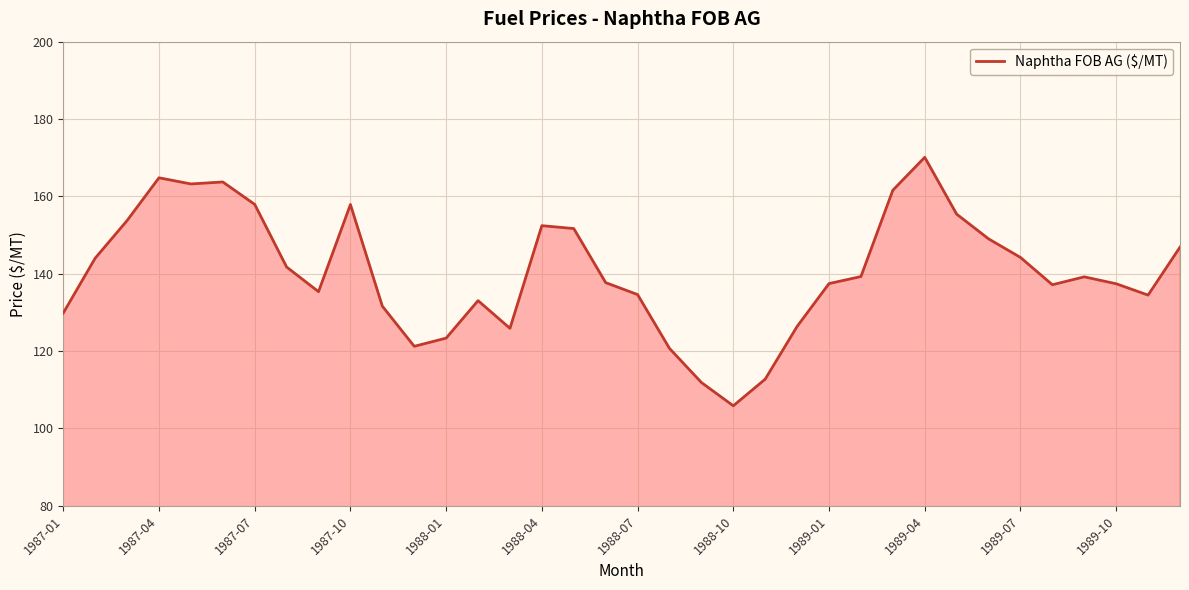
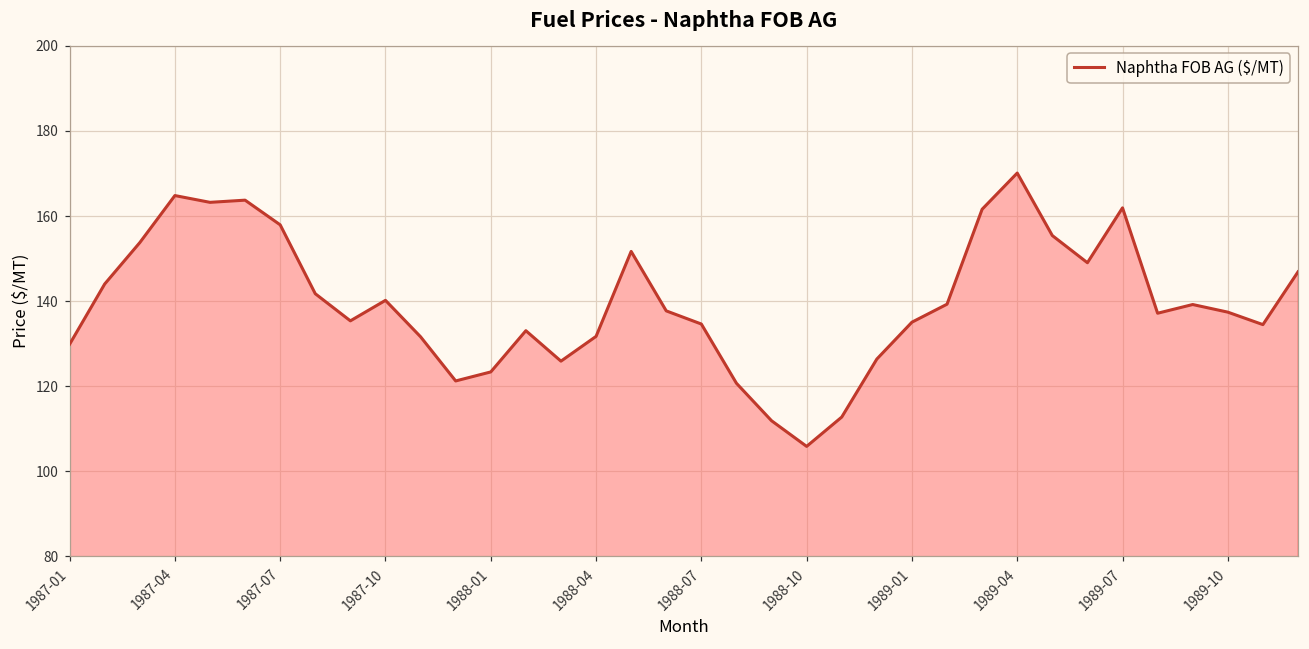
  {
    "1987-01": 130,
    "1987-04": 165,
    "1987-07": 158,
-   "1987-10": 158,
+   "1987-10": 140,
    "1988-01": 123,
-   "1988-04": 152,
+   "1988-04": 132,
    "1988-07": 135,
    "1988-10": 106,
-   "1989-01": 137,
+   "1989-01": 135,
    "1989-04": 170,
-   "1989-07": 144,
+   "1989-07": 162,
    "1989-10": 137
  }
